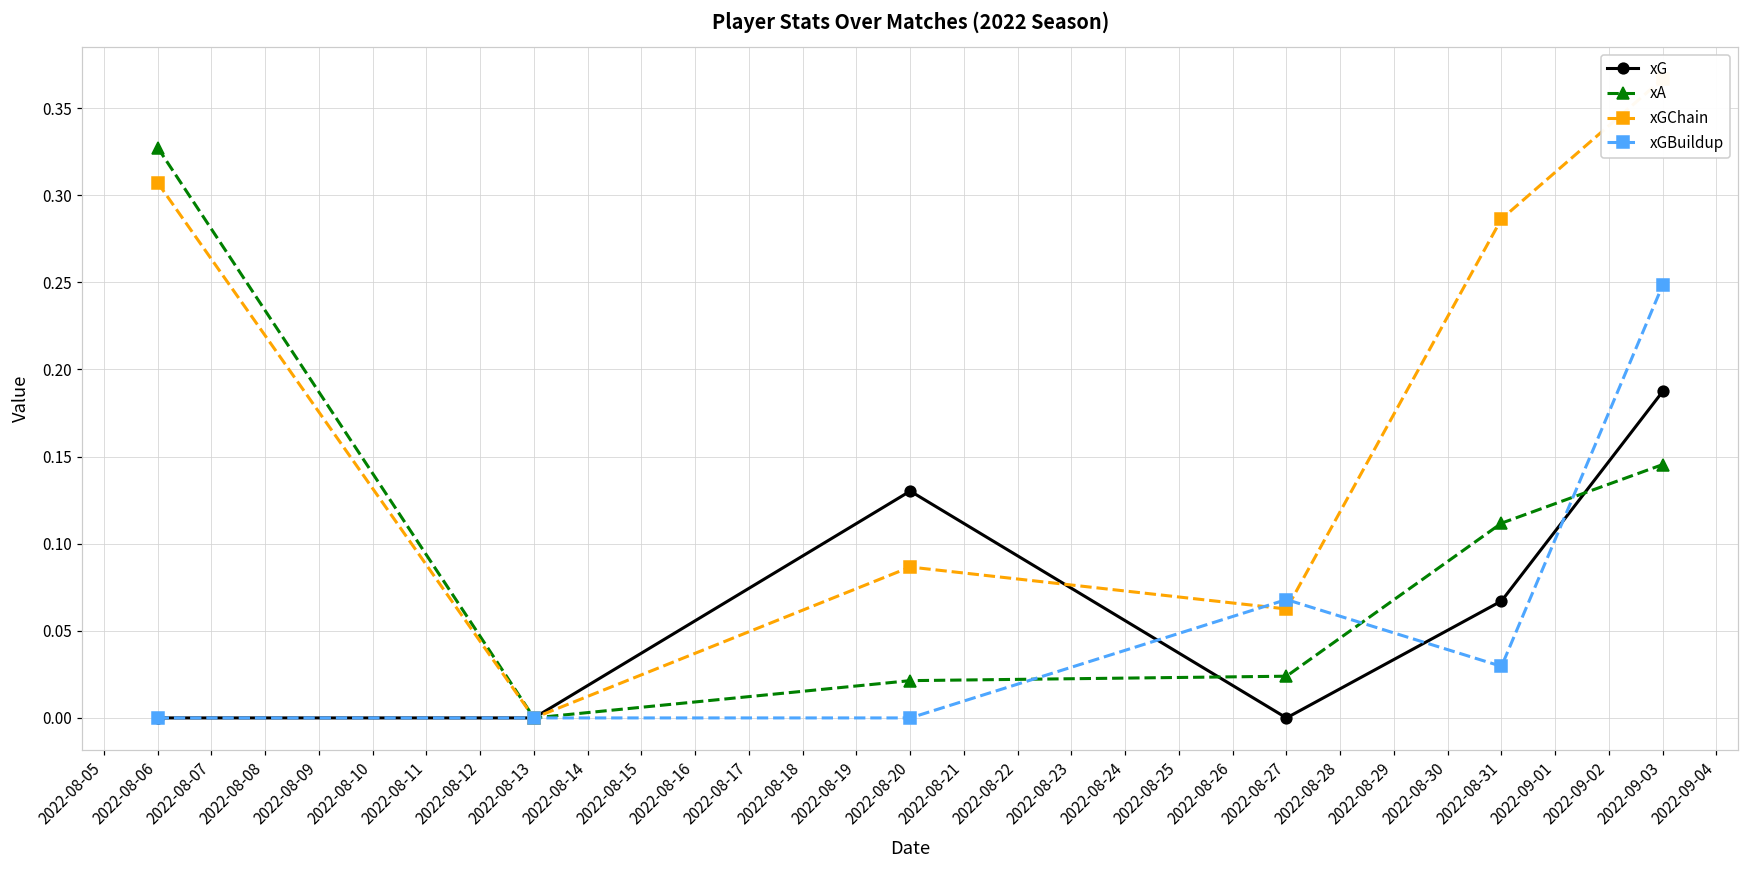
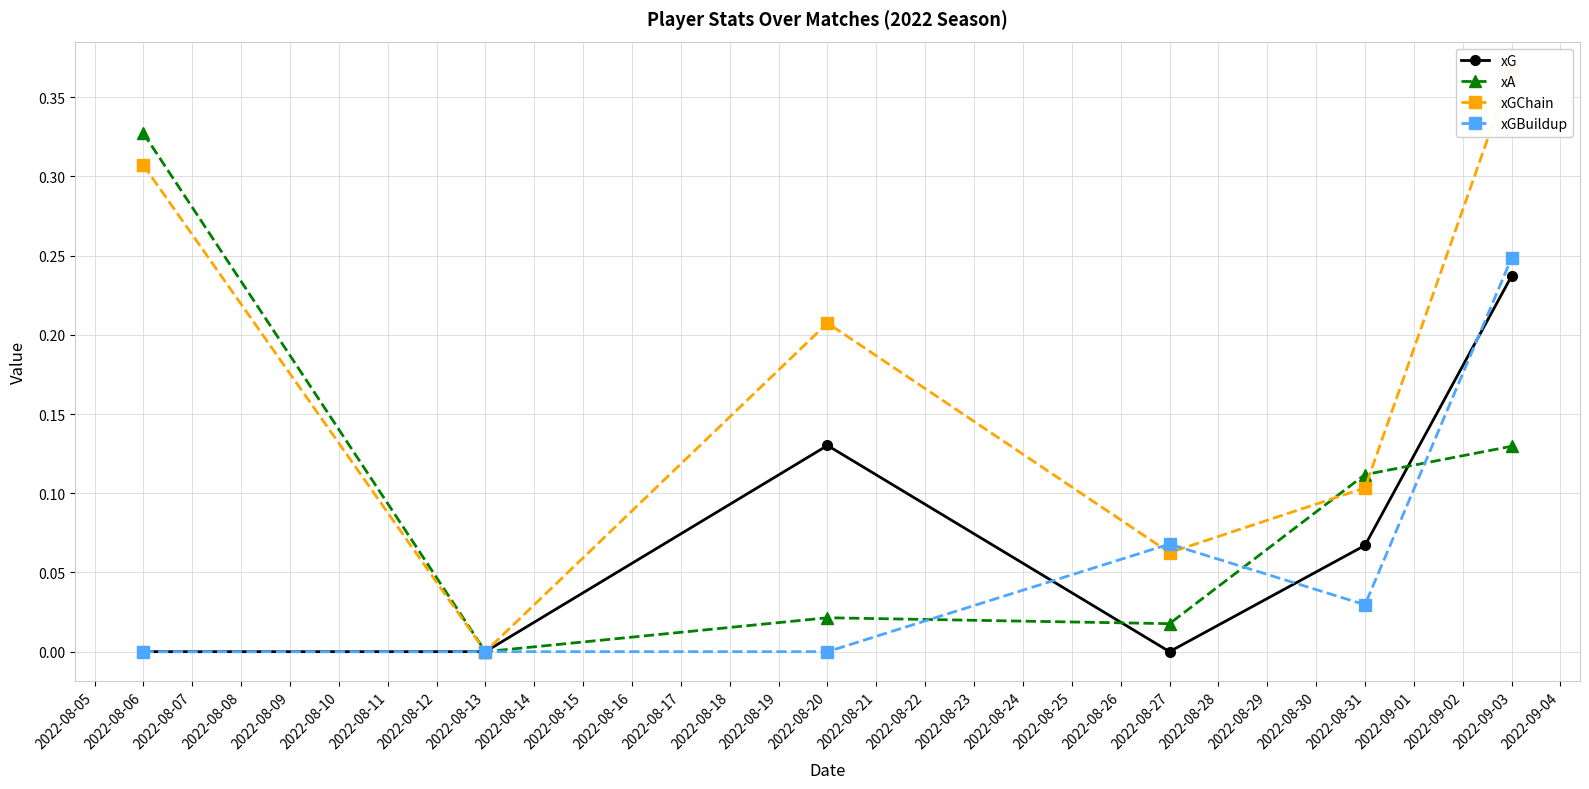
  {
    "xG": {
      "2022-08-20": 0.130,
      "2022-08-27": 0.000,
      "2022-08-31": 0.067,
-     "2022-09-03": 0.187
+     "2022-09-03": 0.237
    },
    "xA": {
      "2022-08-06": 0.327,
      "2022-08-20": 0.021,
-     "2022-08-27": 0.024,
+     "2022-08-27": 0.018,
      "2022-08-31": 0.112,
-     "2022-09-03": 0.145
+     "2022-09-03": 0.130
    },
    "xGChain": {
      "2022-08-06": 0.307,
-     "2022-08-20": 0.087,
+     "2022-08-20": 0.207,
      "2022-08-27": 0.063,
-     "2022-08-31": 0.286
+     "2022-08-31": 0.103
    },
    "xGBuildup": {
      "2022-08-20": 0.000,
      "2022-08-27": 0.068,
      "2022-08-31": 0.030,
      "2022-09-03": 0.248
    }
  }
